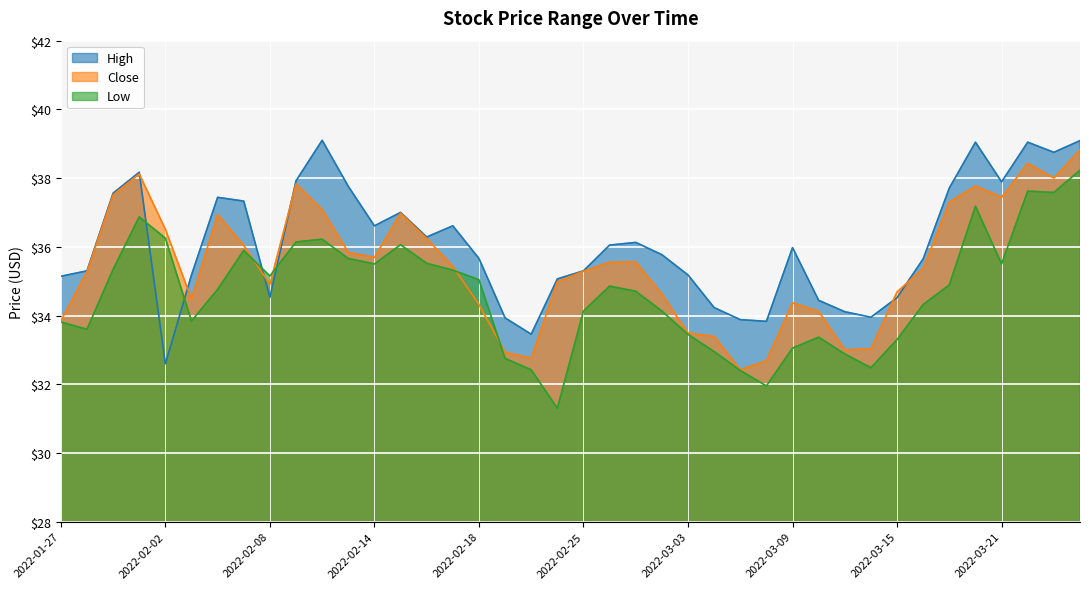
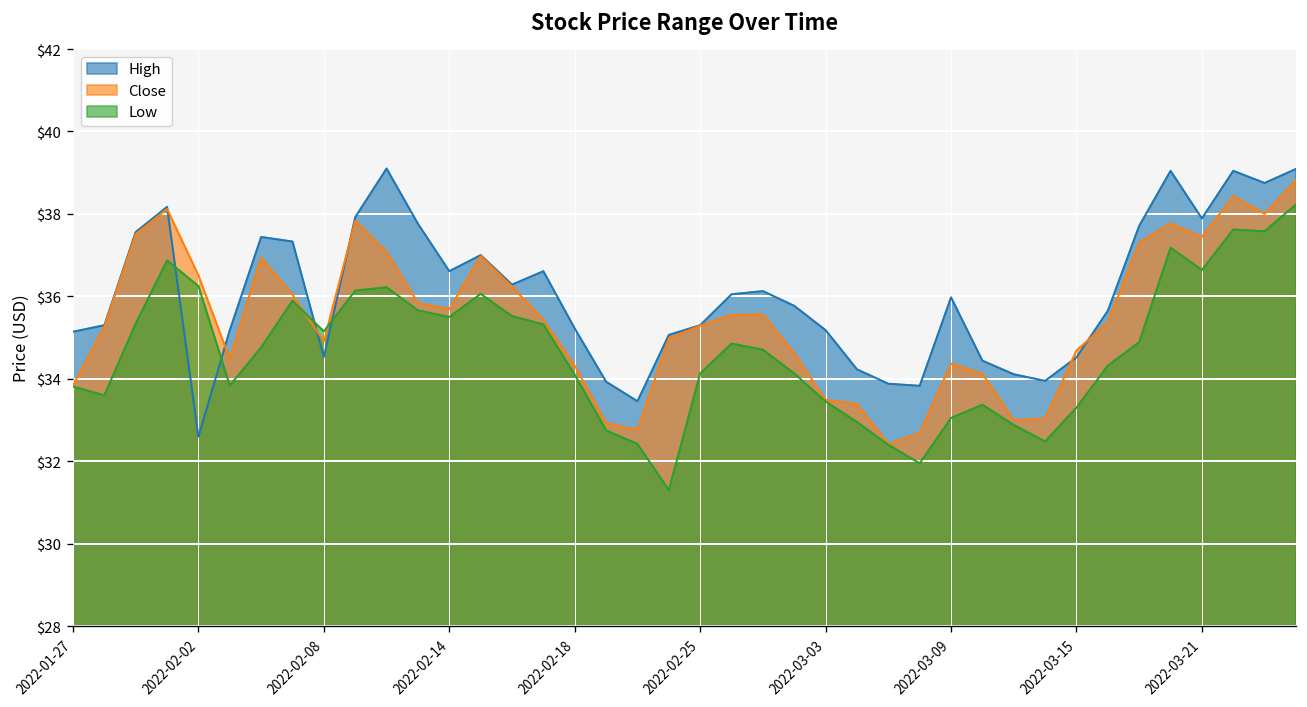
  {
    "High": {
      "2022-01-27": "$35.1",
      "2022-02-02": "$32.6",
      "2022-02-08": "$34.5",
      "2022-02-14": "$36.6",
-     "2022-02-18": "$35.7",
+     "2022-02-18": "$35.2",
      "2022-03-03": "$35.2",
      "2022-03-09": "$36.0",
      "2022-03-15": "$34.5",
      "2022-03-21": "$37.9"
    },
    "Close": {
      "2022-02-02": "$36.5",
      "2022-02-08": "$34.9",
      "2022-02-14": "$35.7",
      "2022-02-18": "$34.3",
      "2022-03-09": "$34.4",
      "2022-03-15": "$34.7",
      "2022-03-21": "$37.4"
    },
    "Low": {
      "2022-02-02": "$36.3",
      "2022-02-08": "$35.2",
      "2022-02-14": "$35.5",
-     "2022-02-18": "$35.0",
+     "2022-02-18": "$34.1",
      "2022-02-25": "$34.1",
      "2022-03-09": "$33.0",
      "2022-03-15": "$33.3",
-     "2022-03-21": "$35.5"
+     "2022-03-21": "$36.6"
    }
  }
